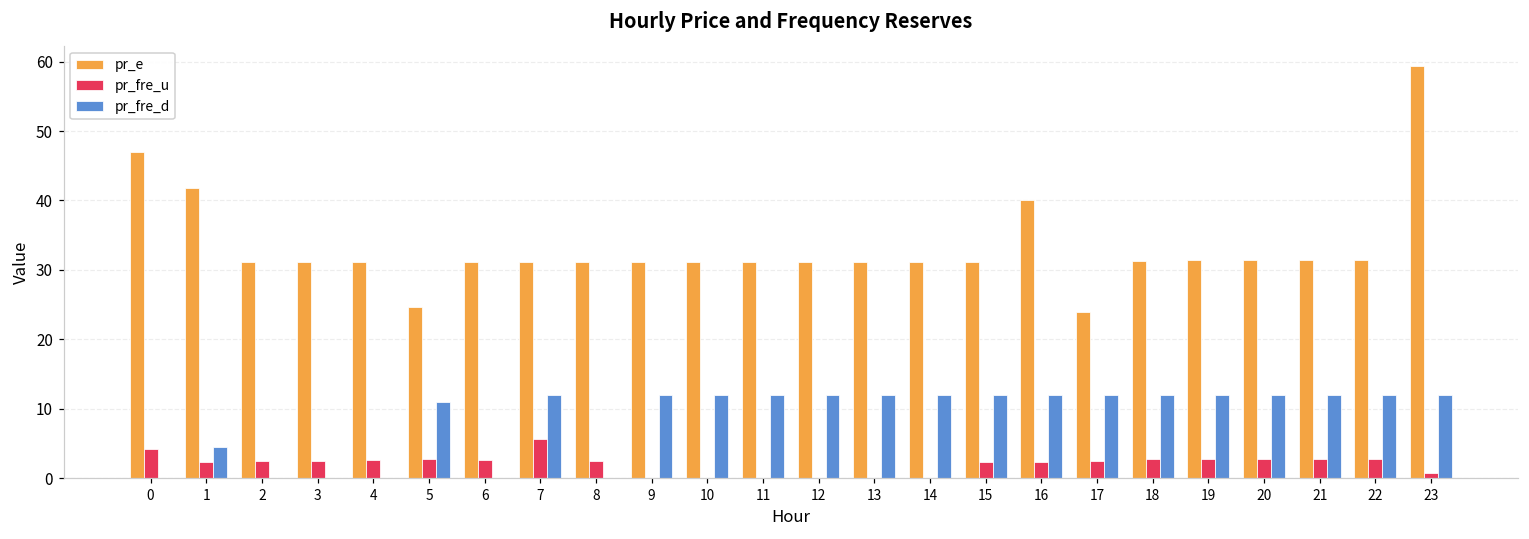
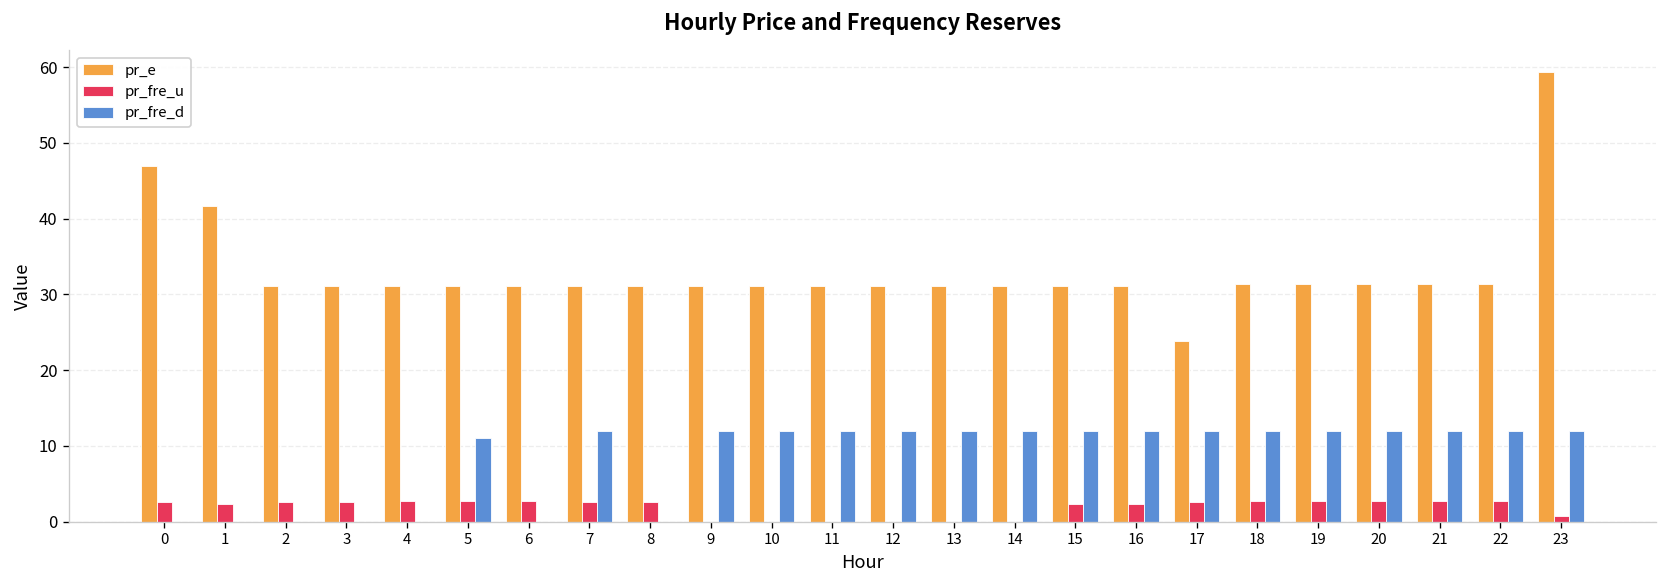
  {
    "pr_e": {
      "0": 47,
      "1": 42,
      "2": 31,
      "3": 31,
      "4": 31,
-     "5": 25,
+     "5": 31,
      "6": 31,
      "7": 31,
      "8": 31,
      "9": 31,
      "10": 31,
      "11": 31,
      "12": 31,
      "13": 31,
      "14": 31,
      "15": 31,
-     "16": 40,
+     "16": 31,
      "17": 24,
      "18": 31,
      "19": 31,
      "20": 31,
      "21": 31,
      "22": 31,
      "23": 59
    },
    "pr_fre_u": {
-     "0": 4,
+     "0": 3,
      "1": 2,
      "2": 3,
      "3": 3,
      "4": 3,
      "5": 3,
      "6": 3,
-     "7": 6,
+     "7": 3,
      "8": 3,
      "15": 2,
      "16": 2,
      "17": 3,
      "18": 3,
      "19": 3,
      "20": 3,
      "21": 3,
      "22": 3,
      "23": 1
    },
    "pr_fre_d": {
-     "1": 4,
+     "1": 0,
      "5": 11,
      "7": 12,
      "9": 12,
      "10": 12,
      "11": 12,
      "12": 12,
      "13": 12,
      "14": 12,
      "15": 12,
      "16": 12,
      "17": 12,
      "18": 12,
      "19": 12,
      "20": 12,
      "21": 12,
      "22": 12,
      "23": 12
    }
  }
